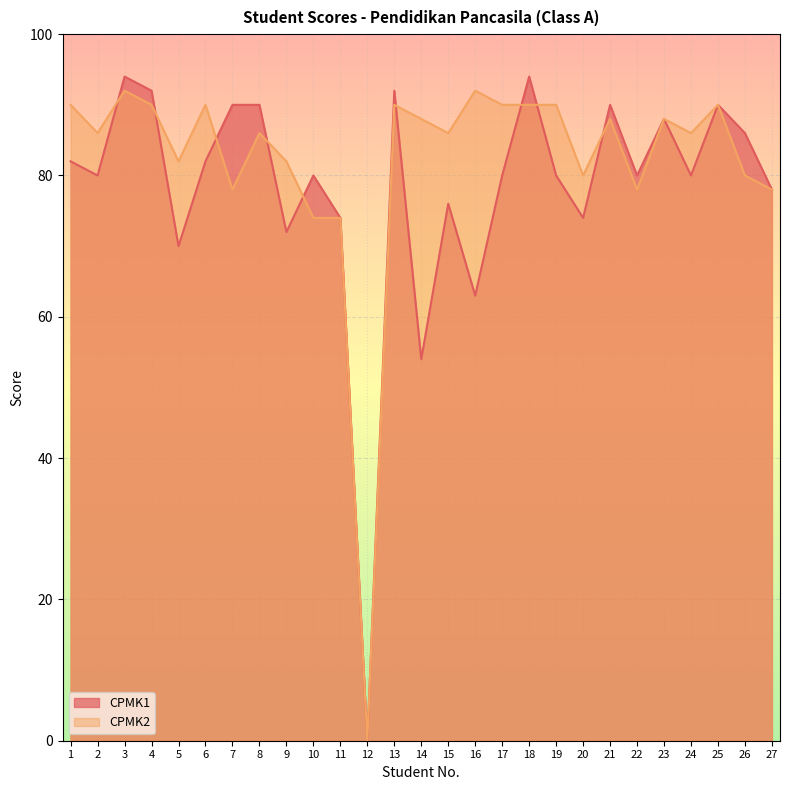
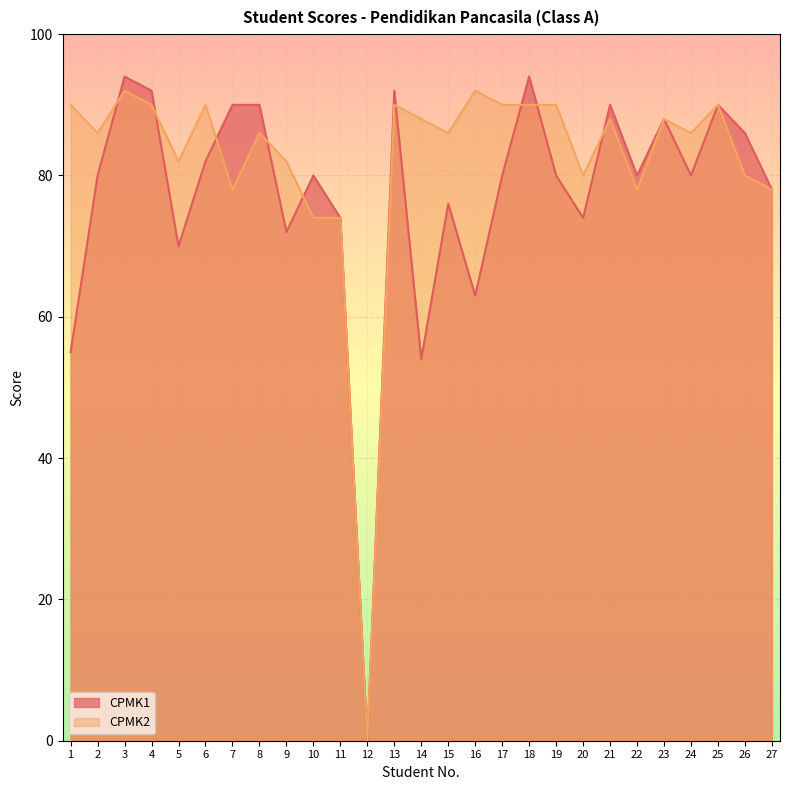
  {
    "CPMK1": {
-     "1": 82,
+     "1": 55,
      "2": 80,
      "3": 94,
      "4": 92,
      "5": 70,
      "6": 82,
      "7": 90,
      "8": 90,
      "9": 72,
      "10": 80,
      "13": 92,
      "14": 54,
      "15": 76,
      "16": 63,
      "17": 80,
      "18": 94,
      "19": 80,
      "20": 74,
      "21": 90,
      "22": 80,
      "24": 80,
      "26": 86
    },
    "CPMK2": {
      "1": 90,
      "2": 86,
      "3": 92,
      "4": 90,
      "5": 82,
      "6": 90,
      "7": 78,
      "8": 86,
      "9": 82,
      "10": 74,
      "13": 90,
      "14": 88,
      "15": 86,
      "16": 92,
      "17": 90,
      "18": 90,
      "19": 90,
      "20": 80,
      "21": 88,
      "22": 78,
      "24": 86,
      "26": 80
    }
  }
